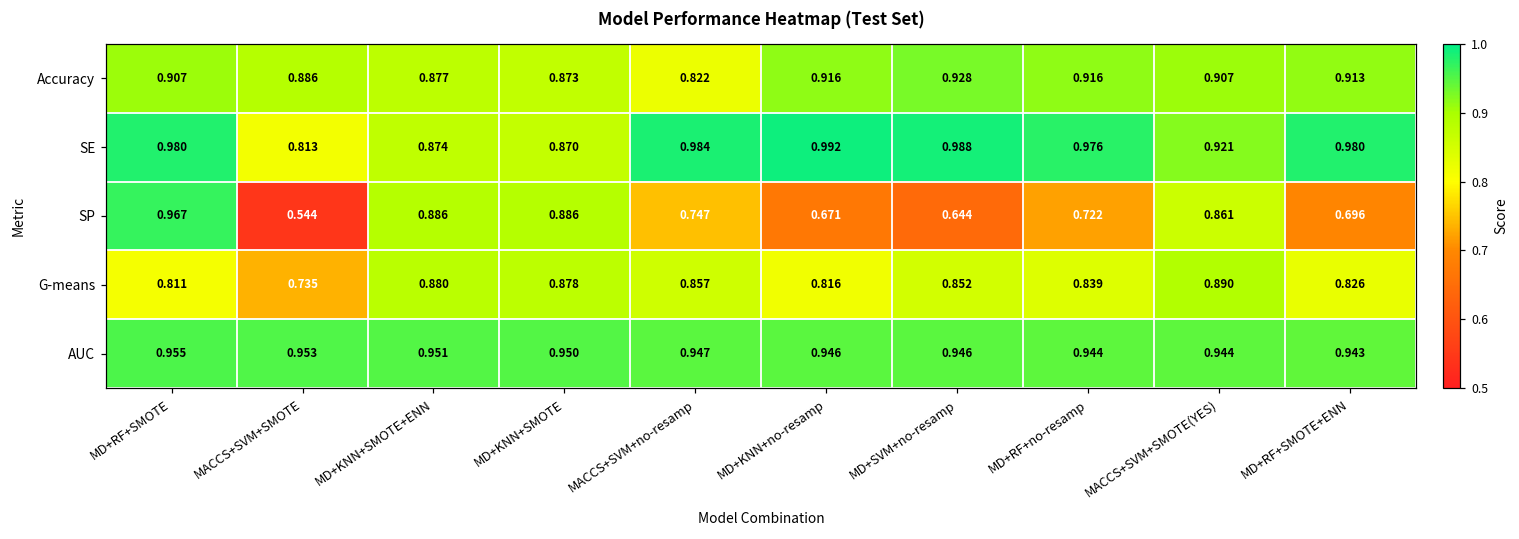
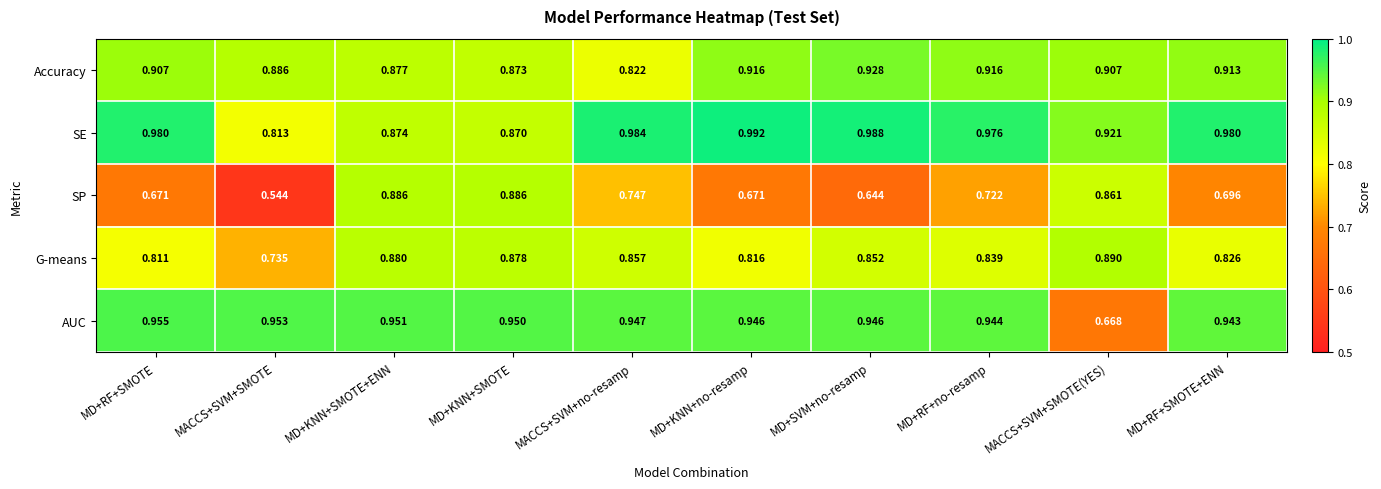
  {
    "Accuracy": {
      "MD+RF+SMOTE": 0.907,
      "MACCS+SVM+SMOTE": 0.886,
      "MD+KNN+SMOTE+ENN": 0.877,
      "MD+KNN+SMOTE": 0.873,
      "MACCS+SVM+no-resamp": 0.822,
      "MD+KNN+no-resamp": 0.916,
      "MD+SVM+no-resamp": 0.928,
      "MD+RF+no-resamp": 0.916,
      "MACCS+SVM+SMOTE(YES)": 0.907,
      "MD+RF+SMOTE+ENN": 0.913
    },
    "SE": {
      "MD+RF+SMOTE": 0.980,
      "MACCS+SVM+SMOTE": 0.813,
      "MD+KNN+SMOTE+ENN": 0.874,
      "MD+KNN+SMOTE": 0.870,
      "MACCS+SVM+no-resamp": 0.984,
      "MD+KNN+no-resamp": 0.992,
      "MD+SVM+no-resamp": 0.988,
      "MD+RF+no-resamp": 0.976,
      "MACCS+SVM+SMOTE(YES)": 0.921,
      "MD+RF+SMOTE+ENN": 0.980
    },
    "SP": {
-     "MD+RF+SMOTE": 0.967,
+     "MD+RF+SMOTE": 0.671,
      "MACCS+SVM+SMOTE": 0.544,
      "MD+KNN+SMOTE+ENN": 0.886,
      "MD+KNN+SMOTE": 0.886,
      "MACCS+SVM+no-resamp": 0.747,
      "MD+KNN+no-resamp": 0.671,
      "MD+SVM+no-resamp": 0.644,
      "MD+RF+no-resamp": 0.722,
      "MACCS+SVM+SMOTE(YES)": 0.861,
      "MD+RF+SMOTE+ENN": 0.696
    },
    "G-means": {
      "MD+RF+SMOTE": 0.811,
      "MACCS+SVM+SMOTE": 0.735,
      "MD+KNN+SMOTE+ENN": 0.880,
      "MD+KNN+SMOTE": 0.878,
      "MACCS+SVM+no-resamp": 0.857,
      "MD+KNN+no-resamp": 0.816,
      "MD+SVM+no-resamp": 0.852,
      "MD+RF+no-resamp": 0.839,
      "MACCS+SVM+SMOTE(YES)": 0.890,
      "MD+RF+SMOTE+ENN": 0.826
    },
    "AUC": {
      "MD+RF+SMOTE": 0.955,
      "MACCS+SVM+SMOTE": 0.953,
      "MD+KNN+SMOTE+ENN": 0.951,
      "MD+KNN+SMOTE": 0.950,
      "MACCS+SVM+no-resamp": 0.947,
      "MD+KNN+no-resamp": 0.946,
      "MD+SVM+no-resamp": 0.946,
      "MD+RF+no-resamp": 0.944,
-     "MACCS+SVM+SMOTE(YES)": 0.944,
+     "MACCS+SVM+SMOTE(YES)": 0.668,
      "MD+RF+SMOTE+ENN": 0.943
    }
  }
